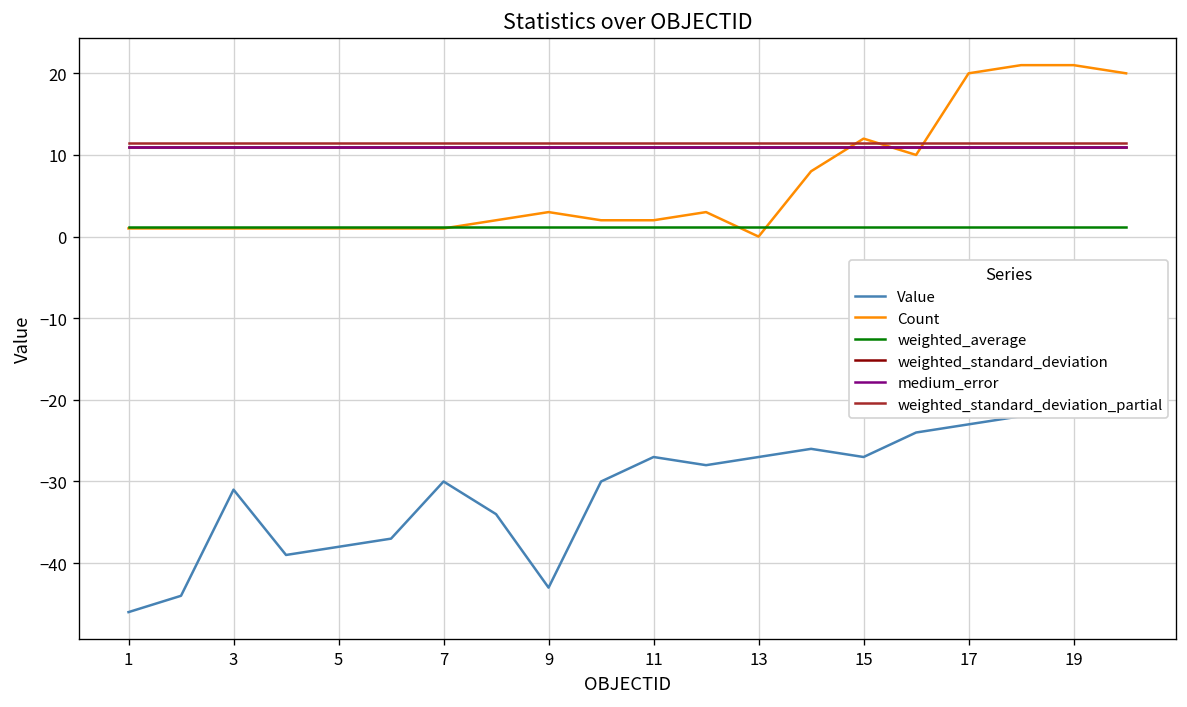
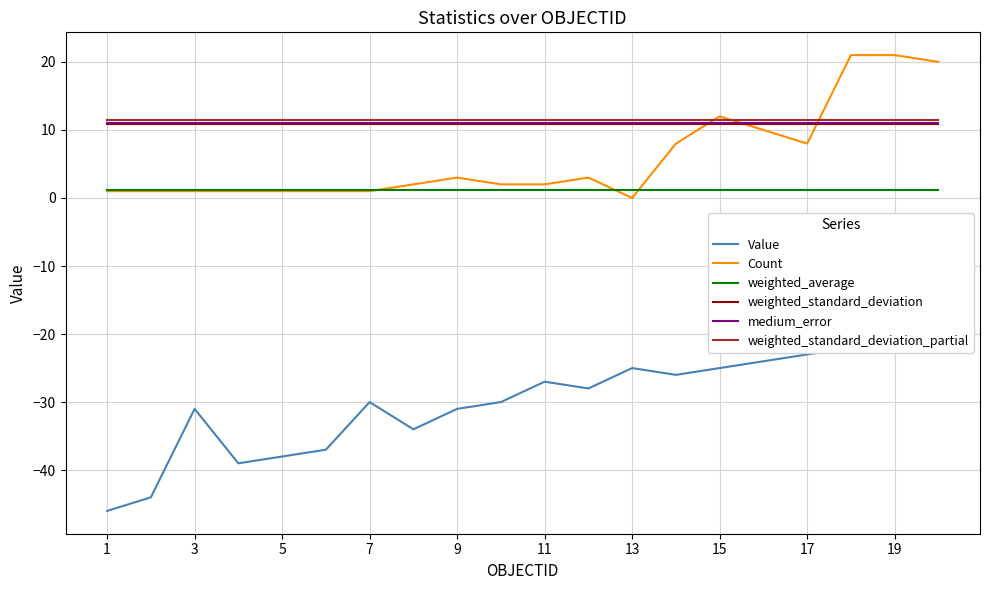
  {
    "Value": {
      "1": -46,
      "3": -31,
      "5": -38,
      "7": -30,
-     "9": -43,
+     "9": -31,
      "11": -27,
-     "13": -27,
-     "15": -27,
+     "13": -25,
+     "15": -25,
      "17": -23
    },
    "Count": {
      "9": 3,
      "11": 2,
      "13": 0,
      "15": 12,
-     "17": 20,
+     "17": 8,
      "19": 21
    },
    "weighted_average": {
      "9": 1,
      "11": 1,
      "13": 1,
      "15": 1,
      "17": 1,
      "19": 1
    },
    "weighted_standard_deviation_partial": {
      "1": 11,
      "3": 11,
      "5": 11,
      "7": 11,
      "9": 11,
      "11": 11,
      "13": 11,
      "15": 11,
      "17": 11,
      "19": 11
    }
  }
